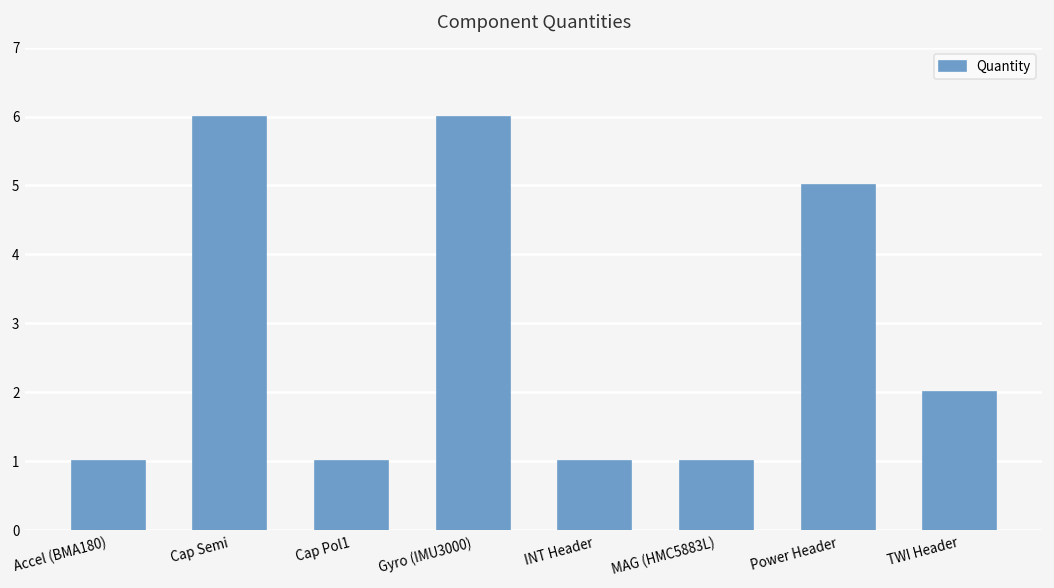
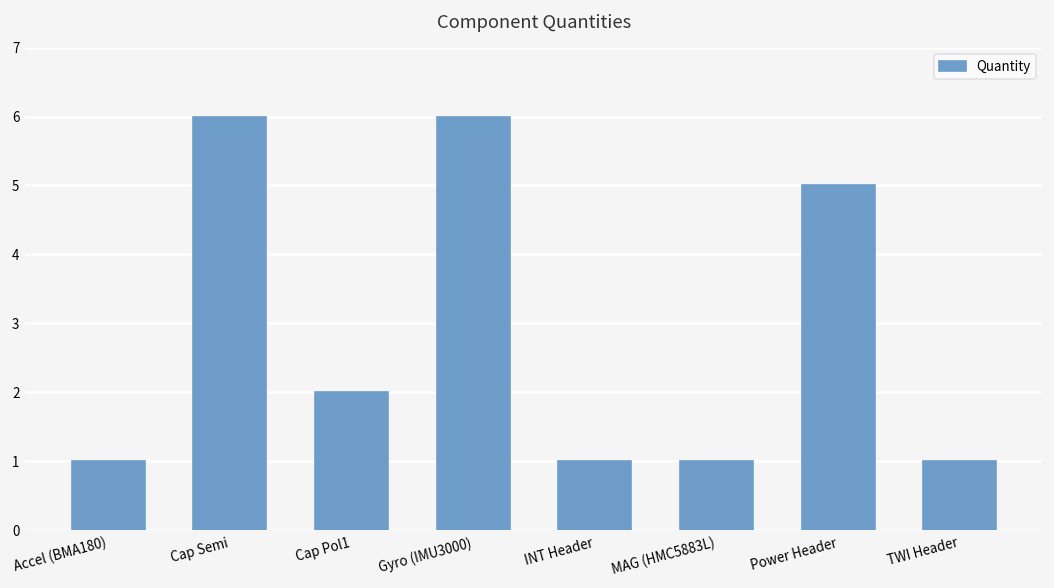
  {
    "Accel (BMA180)": 1,
    "Cap Semi": 6,
-   "Cap Pol1": 1,
+   "Cap Pol1": 2,
    "Gyro (IMU3000)": 6,
    "INT Header": 1,
    "MAG (HMC5883L)": 1,
    "Power Header": 5,
-   "TWI Header": 2
+   "TWI Header": 1
  }
